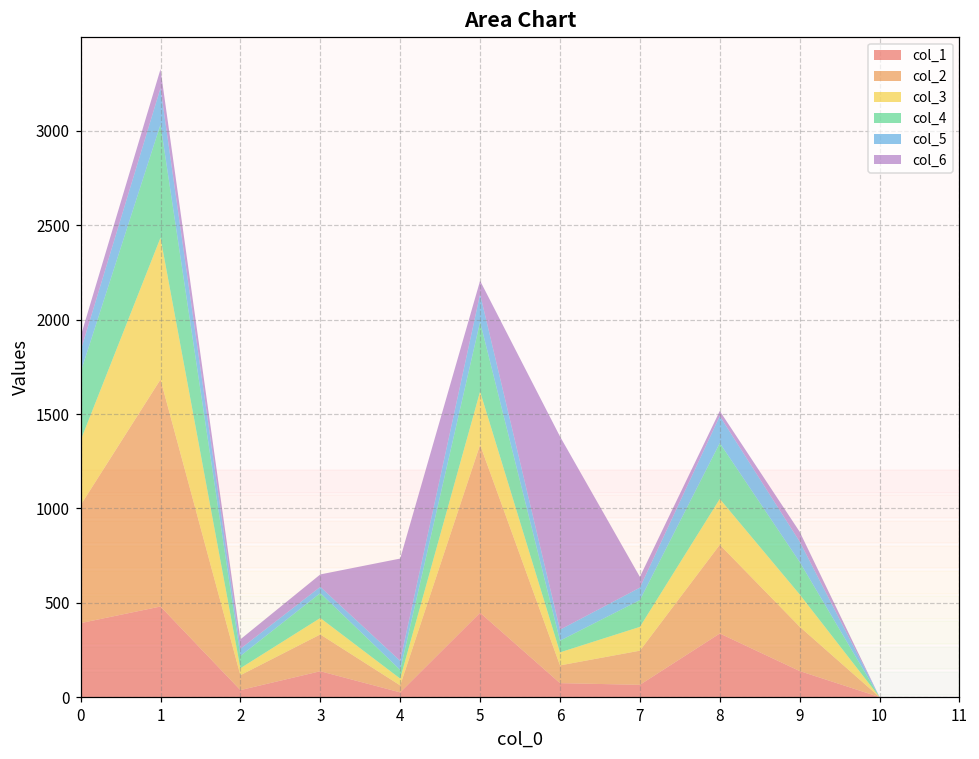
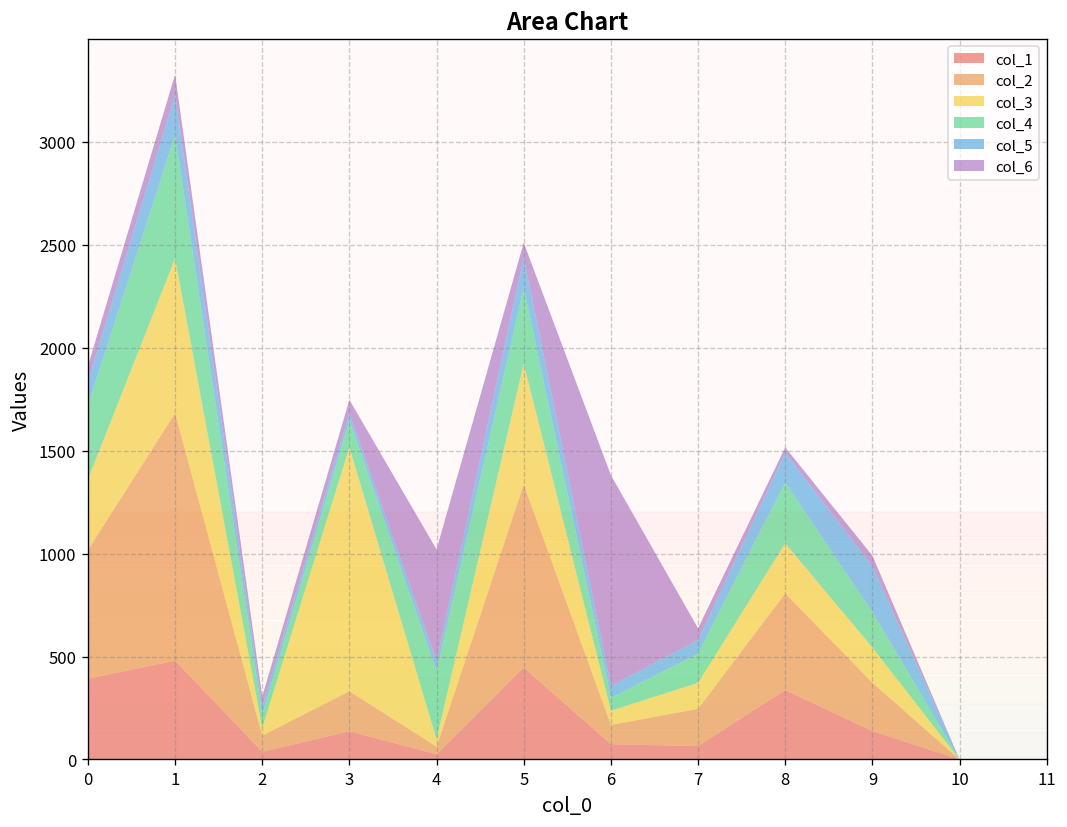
  {
    "col_3": {
      "0": 340,
      "1": 750,
      "2": 40,
-     "3": 90,
+     "3": 1180,
      "4": 40,
-     "5": 280,
+     "5": 590,
      "6": 70,
      "7": 130,
      "8": 240,
      "9": 170
    },
    "col_4": {
      "0": 360,
      "1": 600,
      "2": 70,
      "3": 130,
-     "4": 50,
+     "4": 330,
      "5": 370,
      "6": 60,
      "7": 140,
      "8": 300,
      "9": 170
    },
    "col_5": {
      "0": 110,
      "1": 190,
      "2": 40,
      "3": 30,
      "4": 50,
      "5": 150,
      "6": 60,
      "7": 70,
      "8": 140,
-     "9": 110
+     "9": 220
    },
    "col_6": {
      "0": 80,
      "1": 100,
      "2": 50,
      "3": 70,
      "4": 540,
      "5": 70,
      "6": 1020,
      "7": 60,
      "8": 30,
      "9": 50
    }
  }
